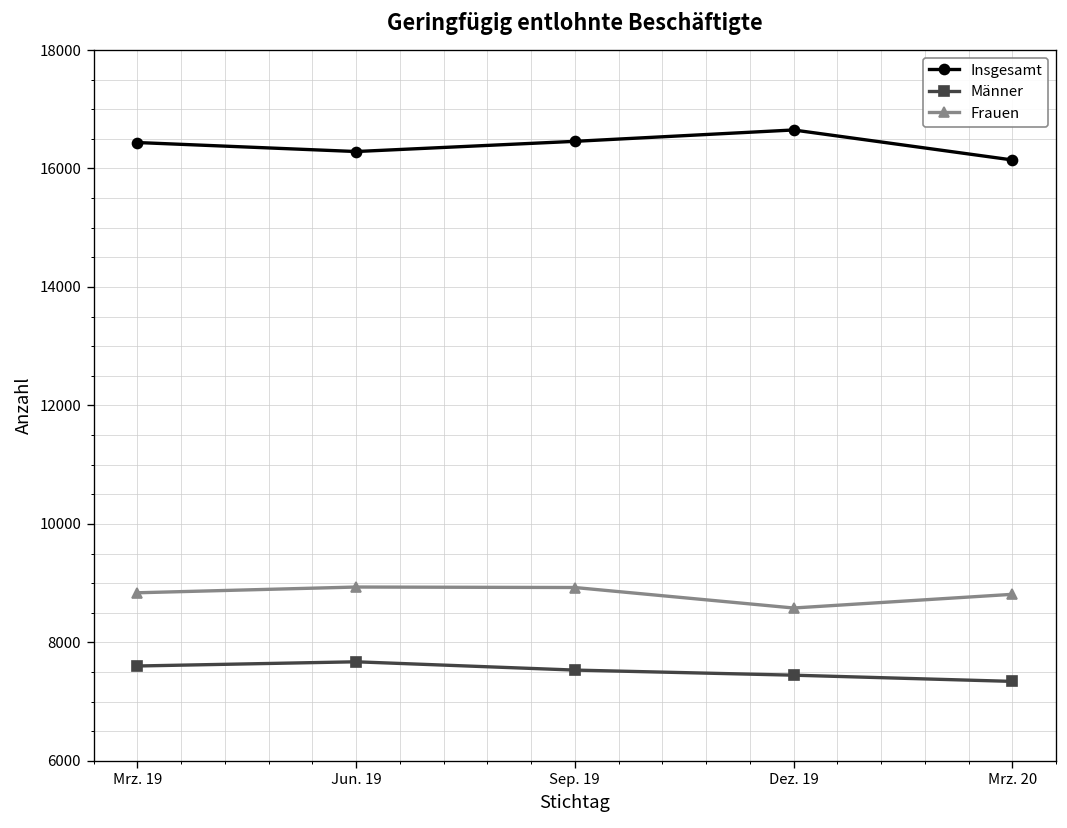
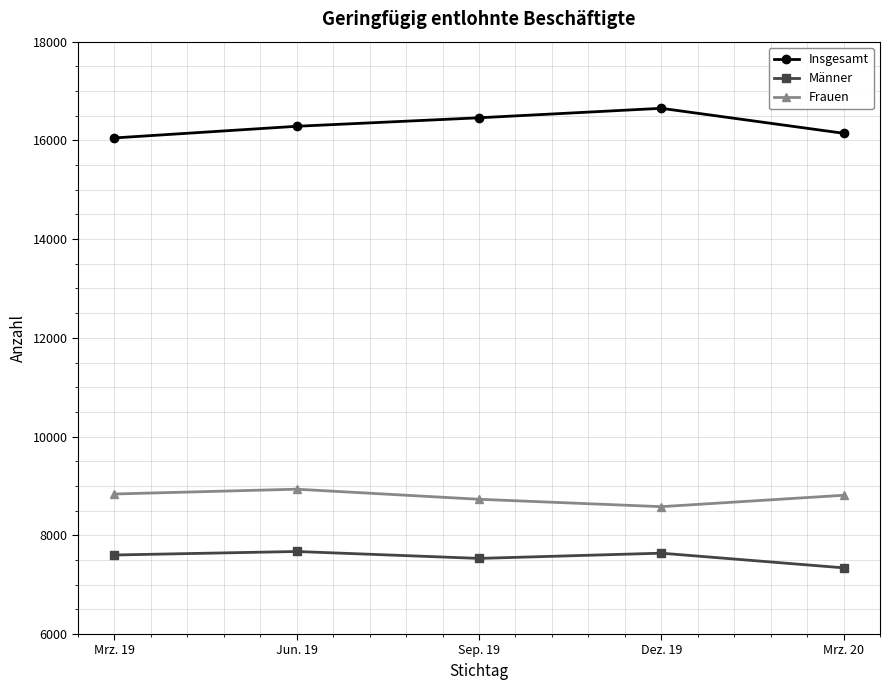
  {
    "Insgesamt": {
-     "Mrz. 19": 16400,
+     "Mrz. 19": 16100,
      "Jun. 19": 16300,
      "Sep. 19": 16500,
      "Dez. 19": 16700,
      "Mrz. 20": 16100
    },
    "Männer": {
      "Mrz. 19": 7600,
      "Jun. 19": 7700,
      "Sep. 19": 7500,
-     "Dez. 19": 7400,
+     "Dez. 19": 7600,
      "Mrz. 20": 7300
    },
    "Frauen": {
      "Mrz. 19": 8800,
      "Jun. 19": 8900,
-     "Sep. 19": 8900,
+     "Sep. 19": 8700,
      "Dez. 19": 8600,
      "Mrz. 20": 8800
    }
  }
